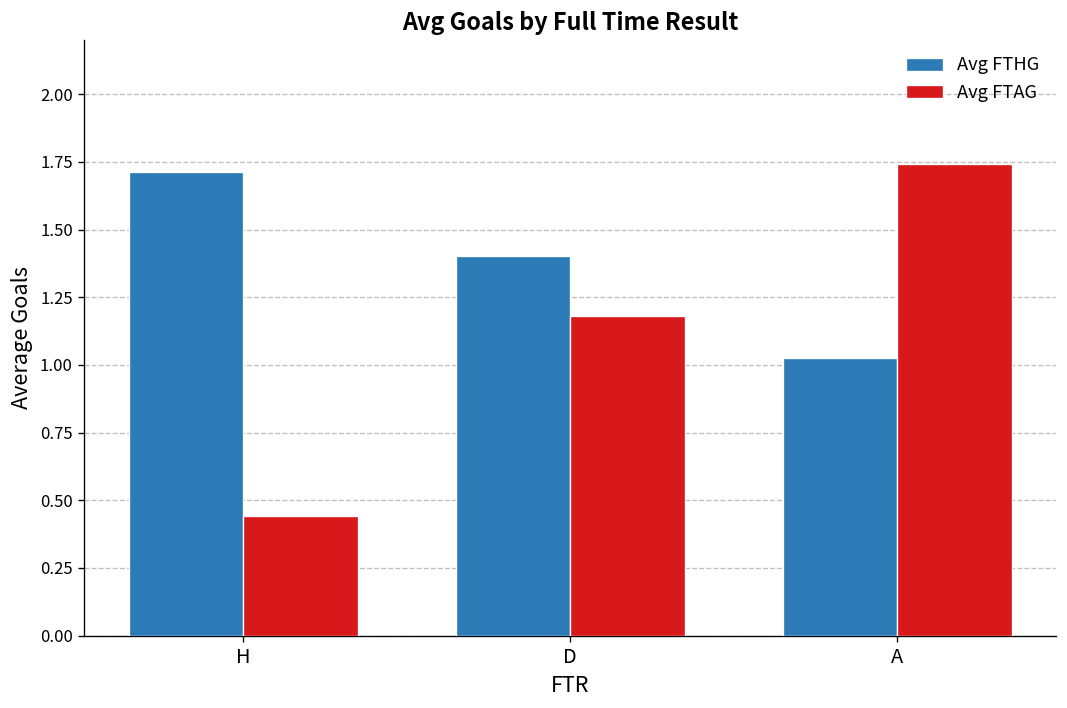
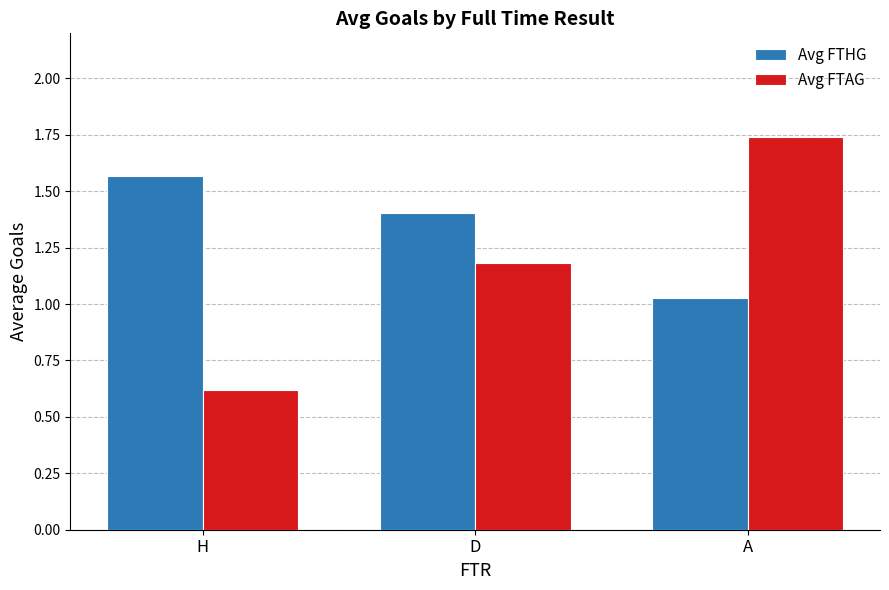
  {
    "Avg FTHG": {
-     "H": 1.71,
+     "H": 1.57,
      "D": 1.40,
      "A": 1.03
    },
    "Avg FTAG": {
-     "H": 0.44,
+     "H": 0.62,
      "D": 1.18,
      "A": 1.74
    }
  }
